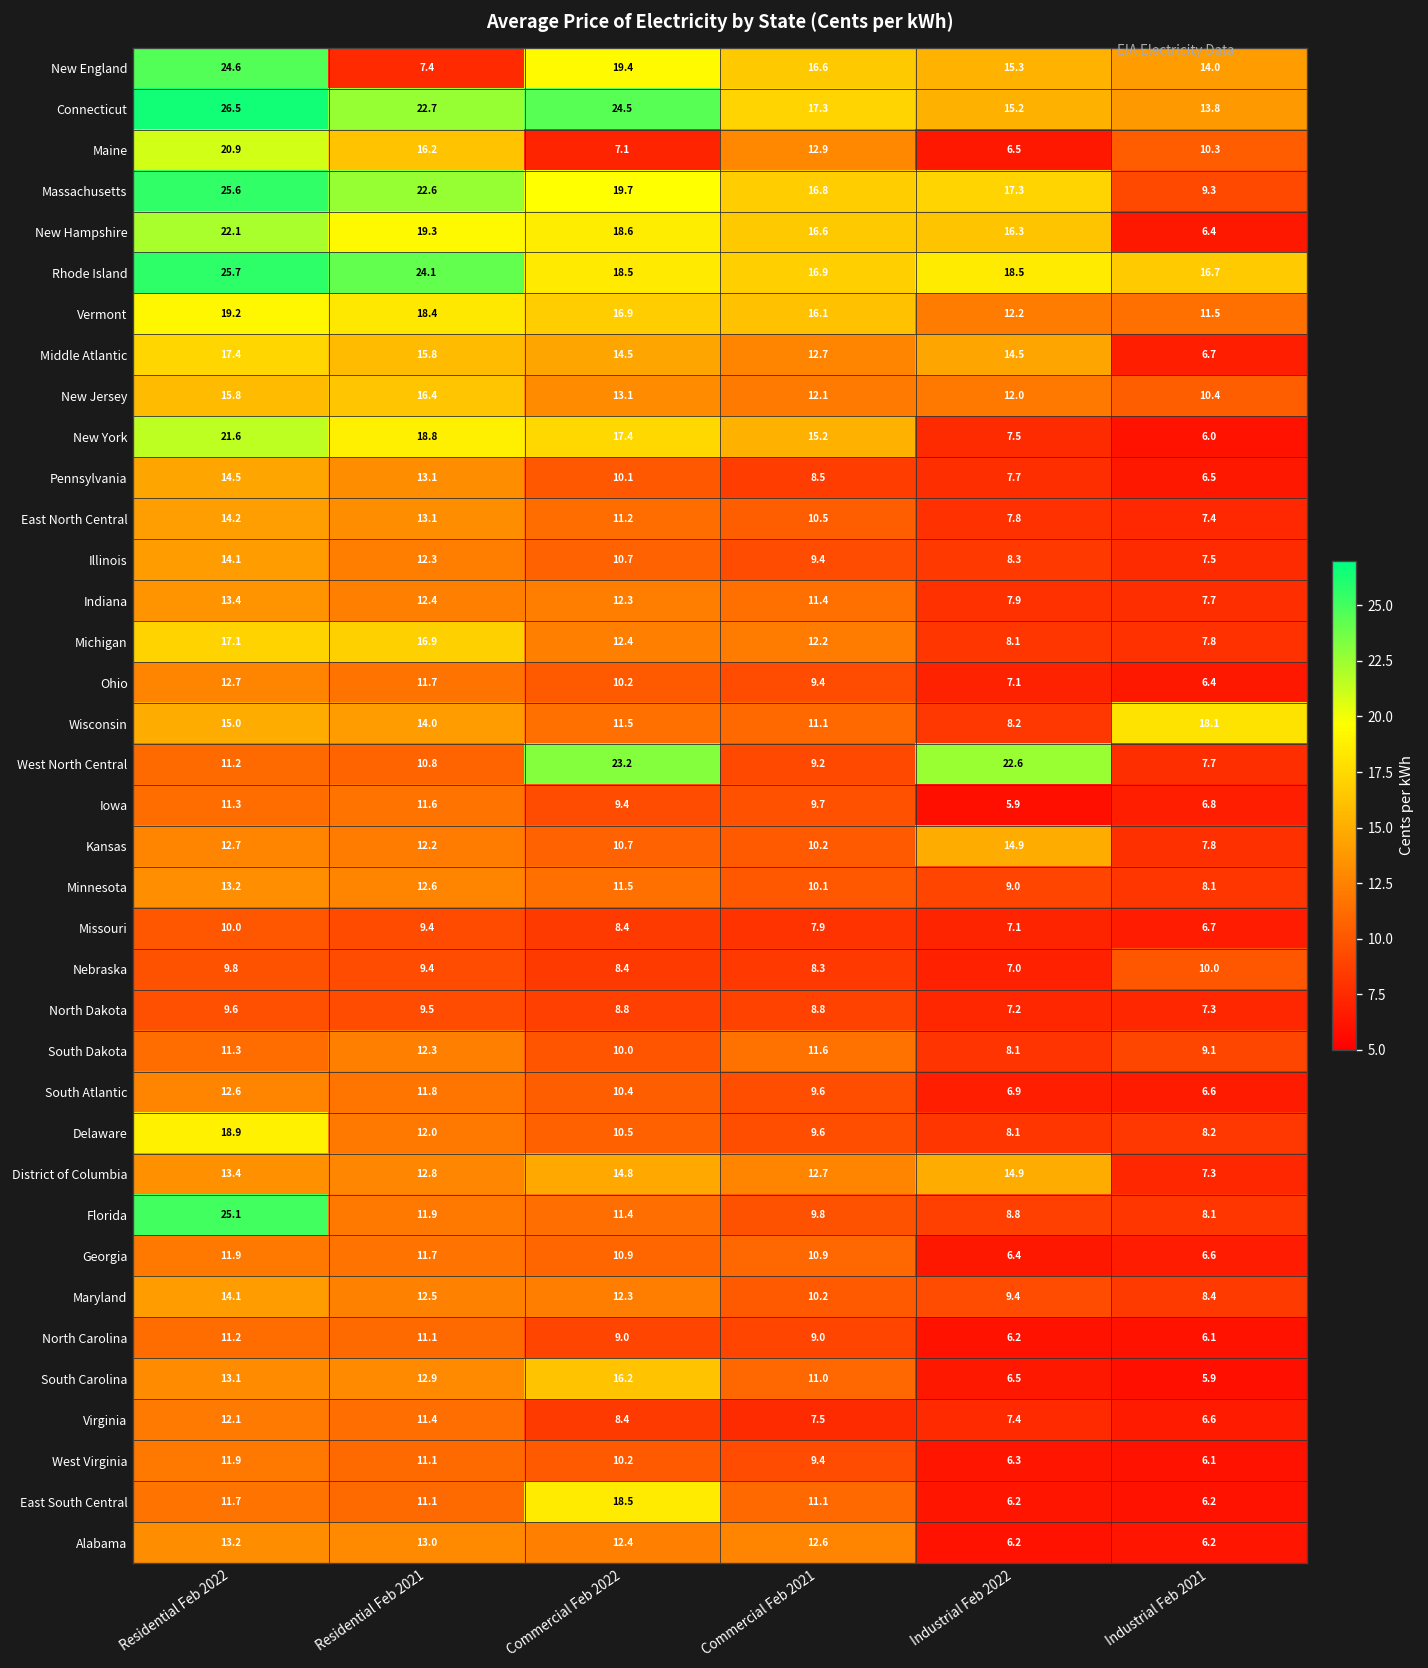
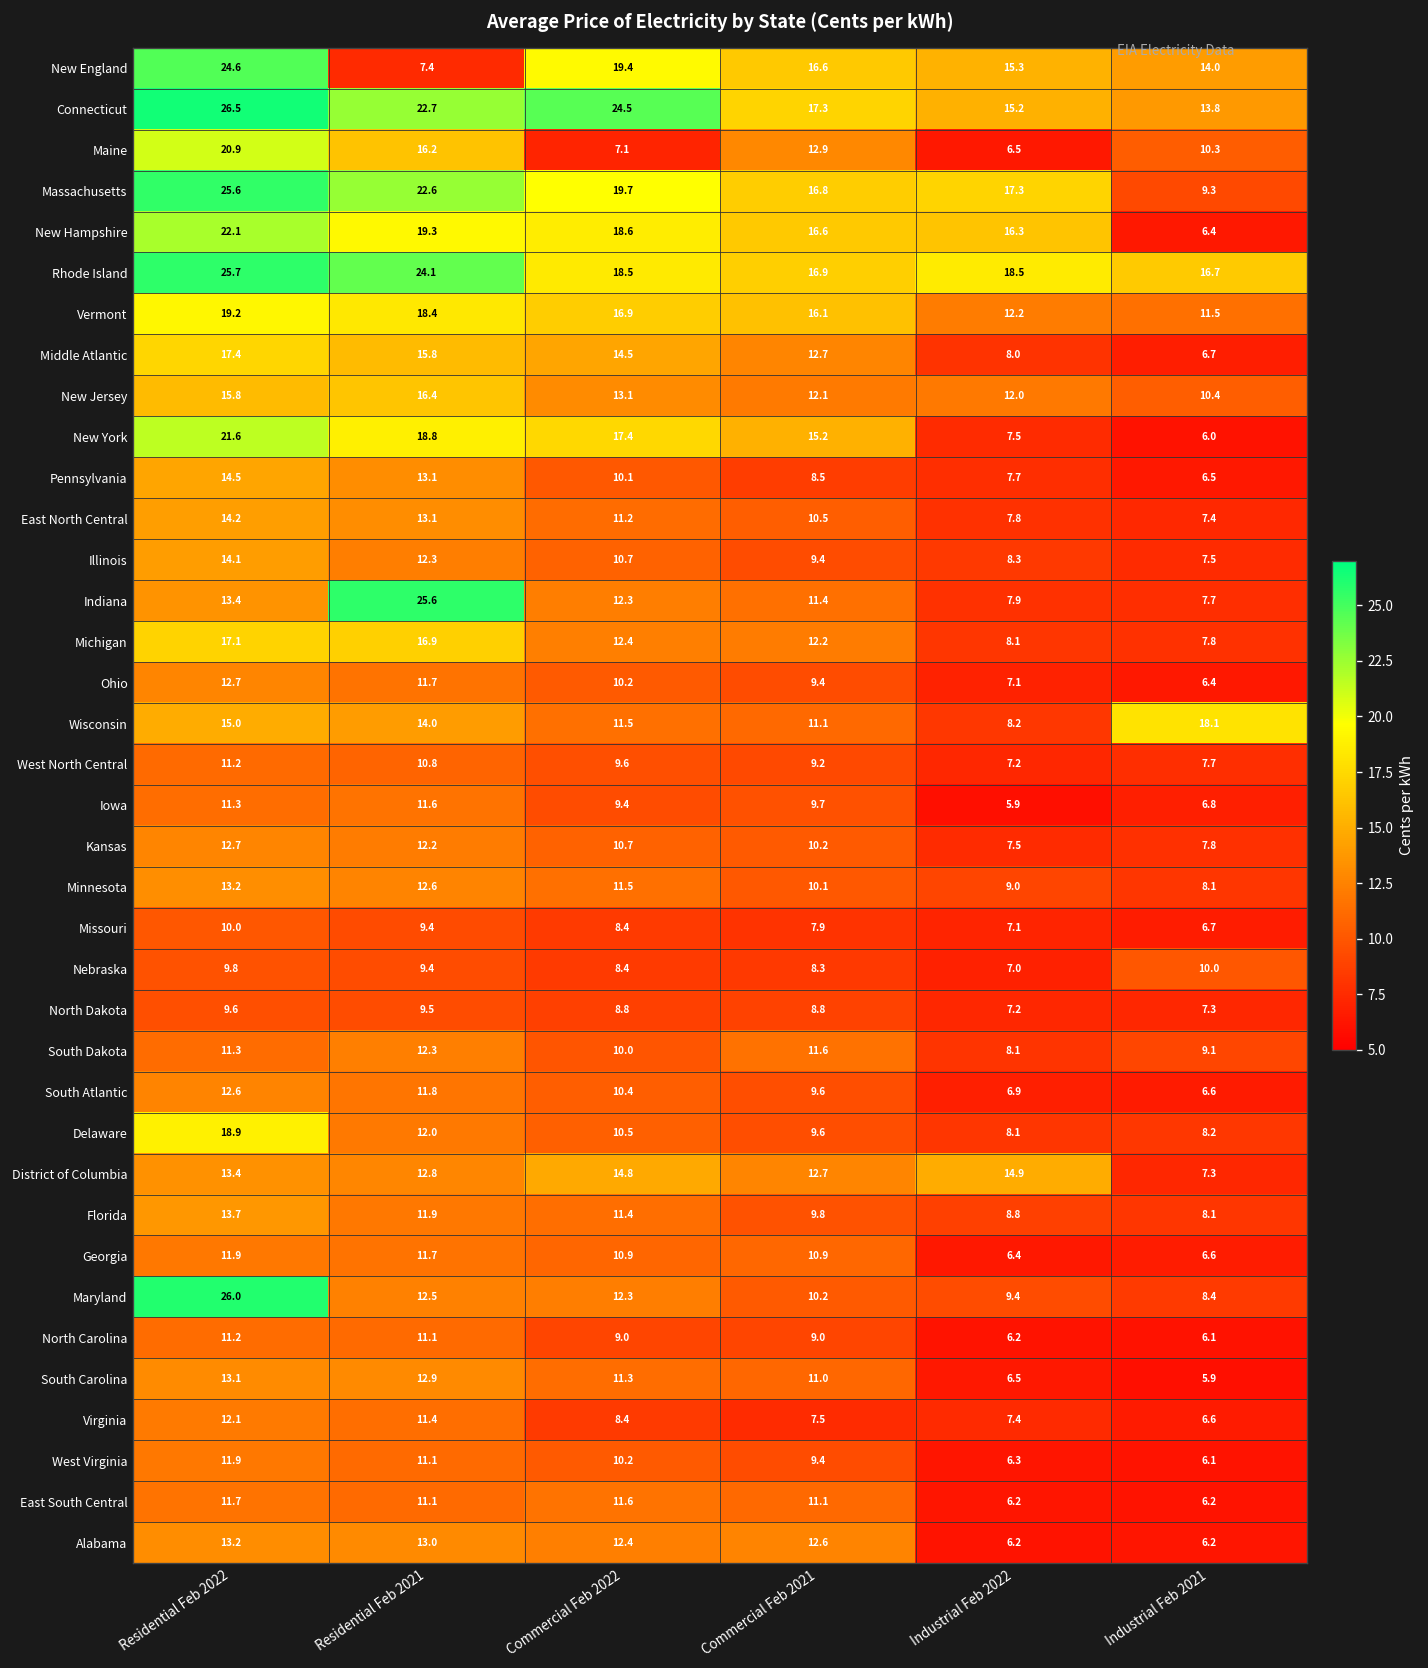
  {
    "Middle Atlantic": {
      "Residential Feb 2022": 17.4,
      "Residential Feb 2021": 15.8,
      "Commercial Feb 2022": 14.5,
      "Commercial Feb 2021": 12.7,
-     "Industrial Feb 2022": 14.5,
+     "Industrial Feb 2022": 8.0,
      "Industrial Feb 2021": 6.7
    },
    "Indiana": {
      "Residential Feb 2022": 13.4,
-     "Residential Feb 2021": 12.4,
+     "Residential Feb 2021": 25.6,
      "Commercial Feb 2022": 12.3,
      "Commercial Feb 2021": 11.4,
      "Industrial Feb 2022": 7.9,
      "Industrial Feb 2021": 7.7
    },
    "West North Central": {
      "Residential Feb 2022": 11.2,
      "Residential Feb 2021": 10.8,
-     "Commercial Feb 2022": 23.2,
+     "Commercial Feb 2022": 9.6,
      "Commercial Feb 2021": 9.2,
-     "Industrial Feb 2022": 22.6,
+     "Industrial Feb 2022": 7.2,
      "Industrial Feb 2021": 7.7
    },
    "Kansas": {
      "Residential Feb 2022": 12.7,
      "Residential Feb 2021": 12.2,
      "Commercial Feb 2022": 10.7,
      "Commercial Feb 2021": 10.2,
-     "Industrial Feb 2022": 14.9,
+     "Industrial Feb 2022": 7.5,
      "Industrial Feb 2021": 7.8
    },
    "Florida": {
-     "Residential Feb 2022": 25.1,
+     "Residential Feb 2022": 13.7,
      "Residential Feb 2021": 11.9,
      "Commercial Feb 2022": 11.4,
      "Commercial Feb 2021": 9.8,
      "Industrial Feb 2022": 8.8,
      "Industrial Feb 2021": 8.1
    },
    "Maryland": {
-     "Residential Feb 2022": 14.1,
+     "Residential Feb 2022": 26.0,
      "Residential Feb 2021": 12.5,
      "Commercial Feb 2022": 12.3,
      "Commercial Feb 2021": 10.2,
      "Industrial Feb 2022": 9.4,
      "Industrial Feb 2021": 8.4
    },
    "South Carolina": {
      "Residential Feb 2022": 13.1,
      "Residential Feb 2021": 12.9,
-     "Commercial Feb 2022": 16.2,
+     "Commercial Feb 2022": 11.3,
      "Commercial Feb 2021": 11.0,
      "Industrial Feb 2022": 6.5,
      "Industrial Feb 2021": 5.9
    },
    "East South Central": {
      "Residential Feb 2022": 11.7,
      "Residential Feb 2021": 11.1,
-     "Commercial Feb 2022": 18.5,
+     "Commercial Feb 2022": 11.6,
      "Commercial Feb 2021": 11.1,
      "Industrial Feb 2022": 6.2,
      "Industrial Feb 2021": 6.2
    }
  }
